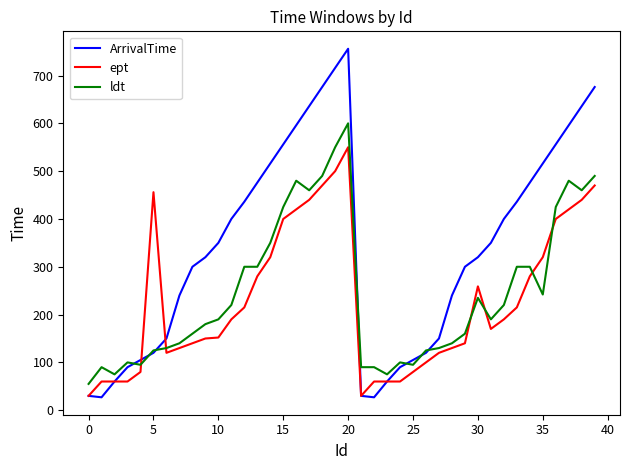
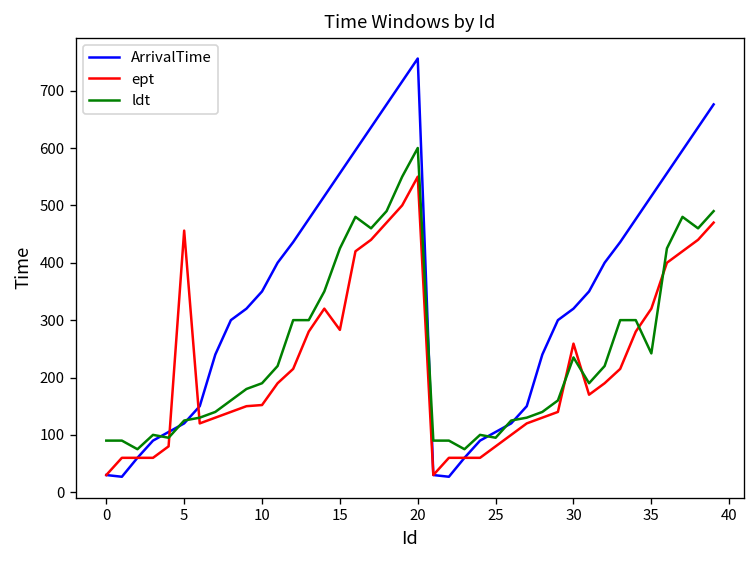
  {
    "ArrivalTime": {
      "10": 350,
      "15": 560,
      "20": 760,
      "25": 110,
      "30": 320,
      "35": 520
    },
    "ept": {
      "5": 460,
      "10": 150,
-     "15": 400,
+     "15": 280,
      "20": 550,
      "25": 80,
      "30": 260,
      "35": 320
    },
    "ldt": {
-     "0": 60,
+     "0": 90,
      "10": 190,
      "15": 430,
      "20": 600,
      "25": 100,
      "30": 240,
      "35": 240
    }
  }
